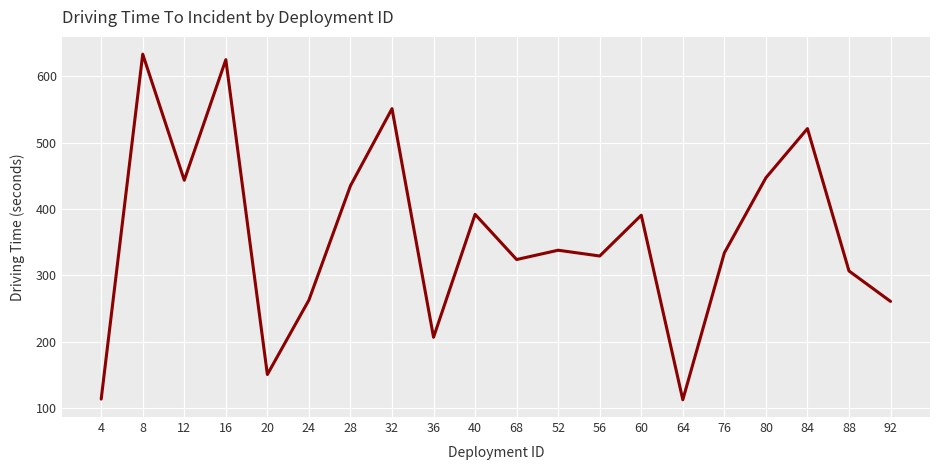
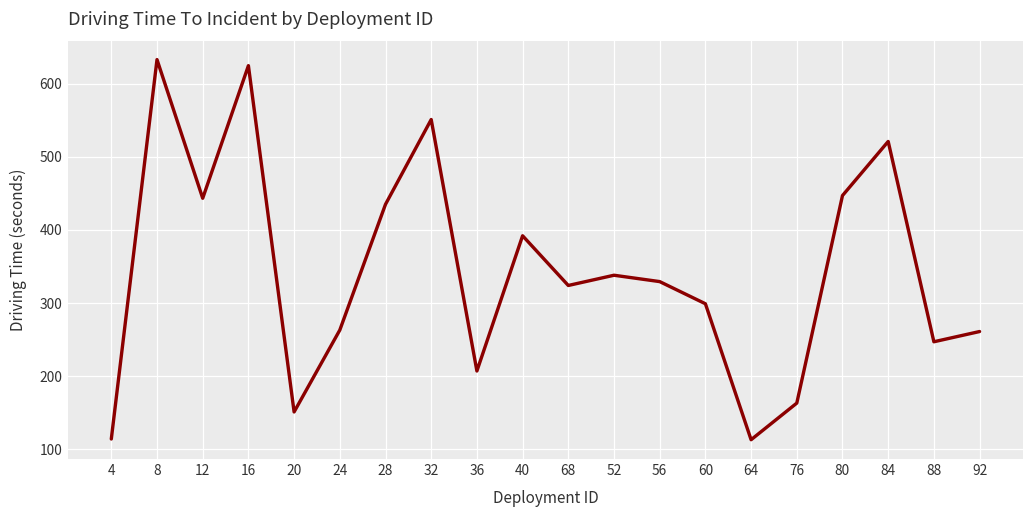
  {
    "4": 110,
    "8": 630,
    "12": 440,
    "16": 620,
    "20": 150,
    "24": 260,
    "28": 440,
    "32": 550,
    "36": 210,
    "40": 390,
    "68": 320,
    "52": 340,
    "56": 330,
-   "60": 390,
+   "60": 300,
    "64": 110,
-   "76": 330,
+   "76": 160,
    "80": 450,
    "84": 520,
-   "88": 310,
+   "88": 250,
    "92": 260
  }
